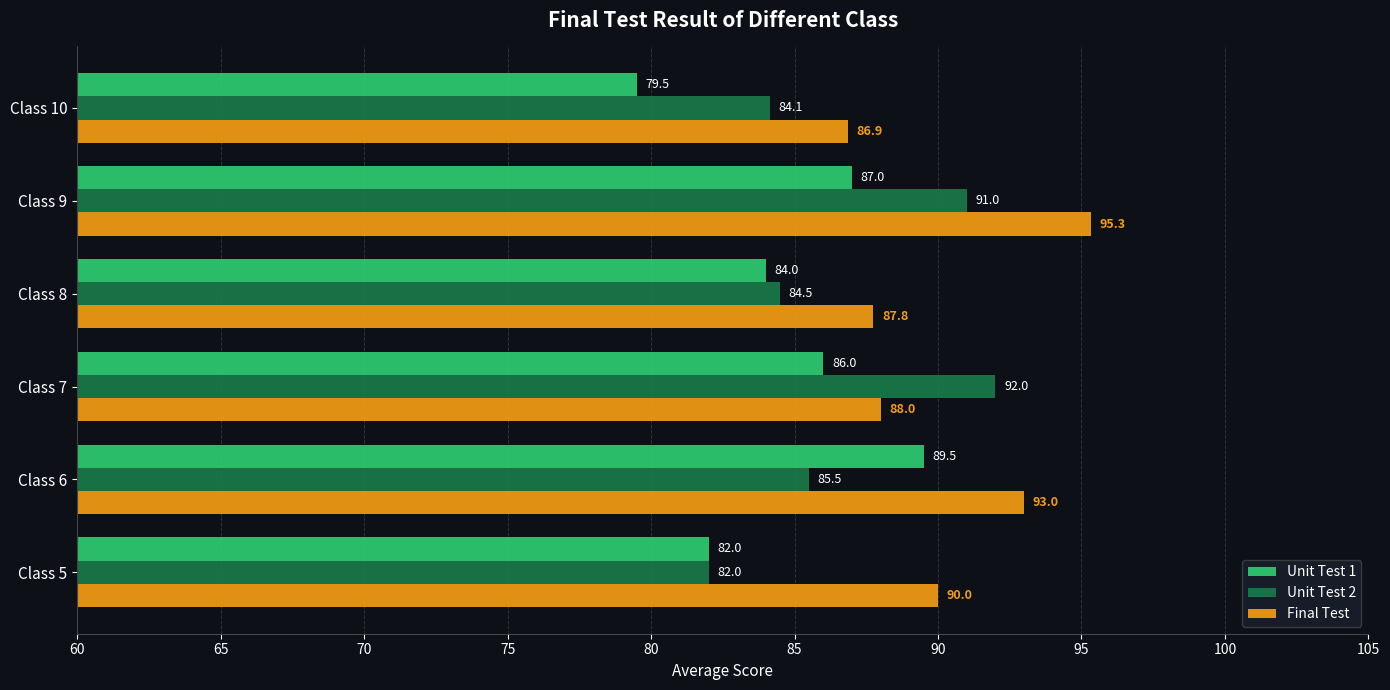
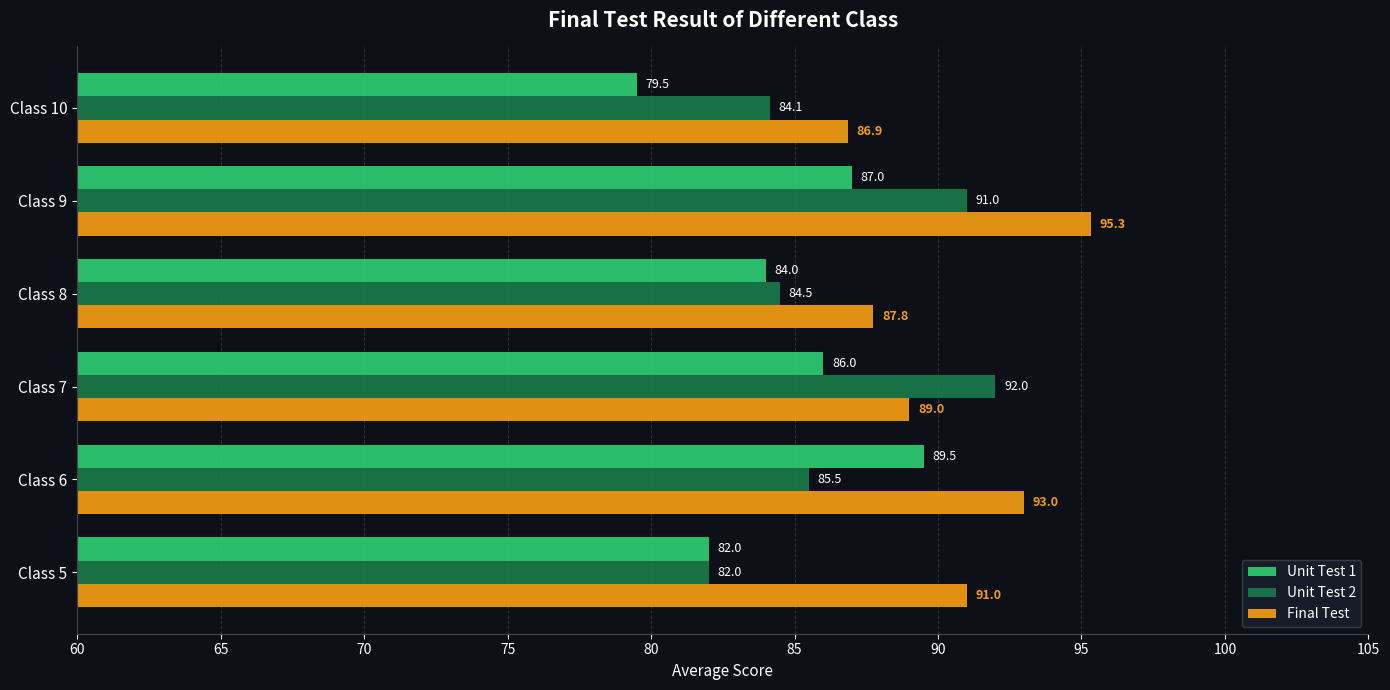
  {
    "Unit Test 1": {
      "Class 10": 79.5,
      "Class 9": 87.0,
      "Class 8": 84.0,
      "Class 7": 86.0,
      "Class 6": 89.5,
      "Class 5": 82.0
    },
    "Unit Test 2": {
      "Class 10": 84.1,
      "Class 9": 91.0,
      "Class 8": 84.5,
      "Class 7": 92.0,
      "Class 6": 85.5,
      "Class 5": 82.0
    },
    "Final Test": {
      "Class 10": 86.9,
      "Class 9": 95.3,
      "Class 8": 87.8,
-     "Class 7": 88.0,
+     "Class 7": 89.0,
      "Class 6": 93.0,
-     "Class 5": 90.0
+     "Class 5": 91.0
    }
  }
